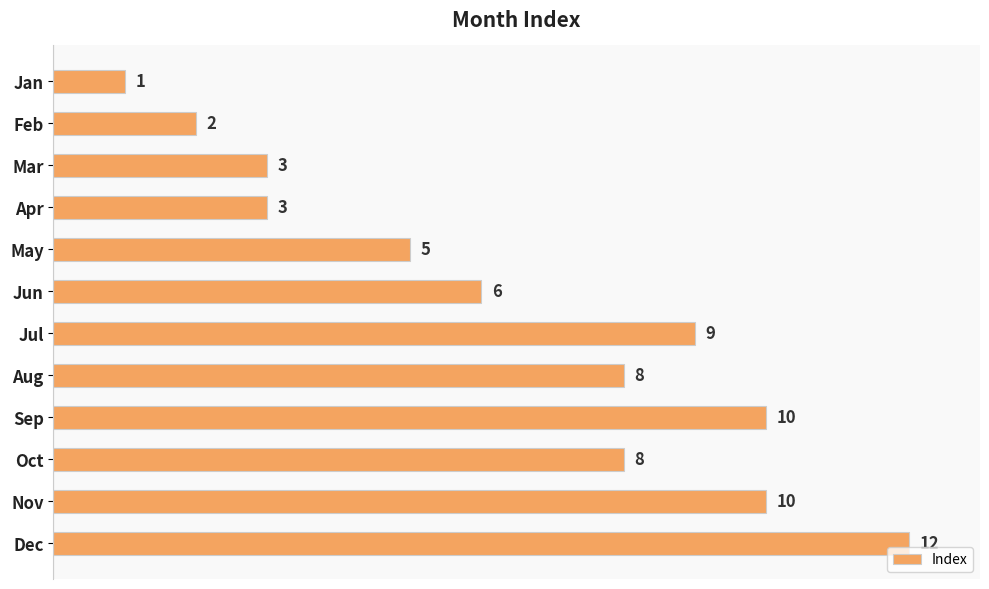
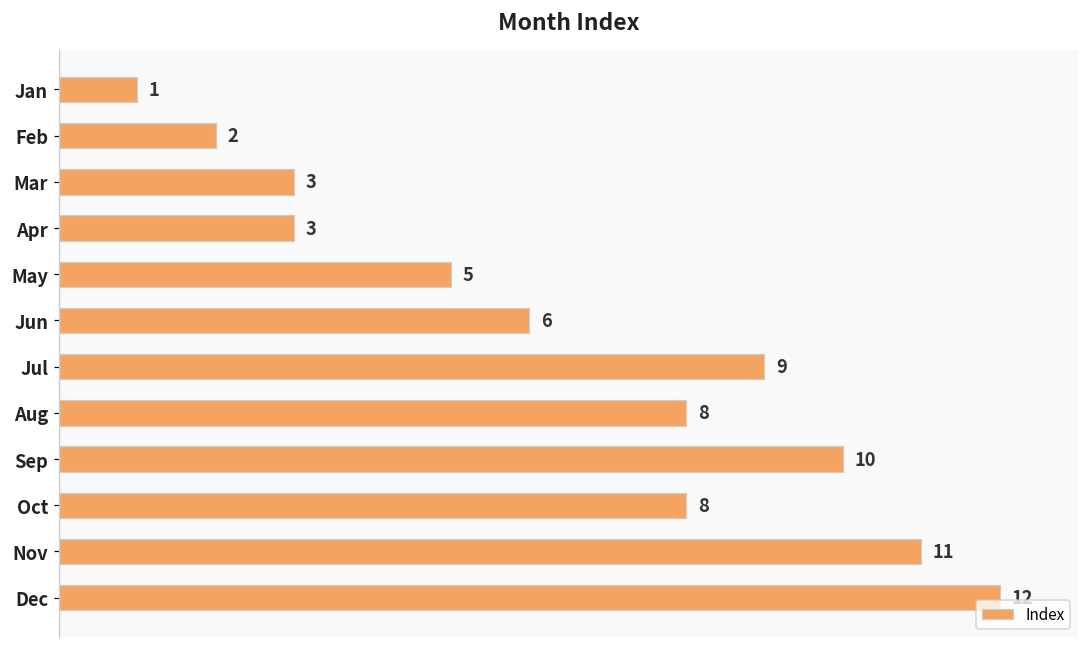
  {
    "Jan": 1,
    "Feb": 2,
    "Mar": 3,
    "Apr": 3,
    "May": 5,
    "Jun": 6,
    "Jul": 9,
    "Aug": 8,
    "Sep": 10,
    "Oct": 8,
-   "Nov": 10
+   "Nov": 11
  }
